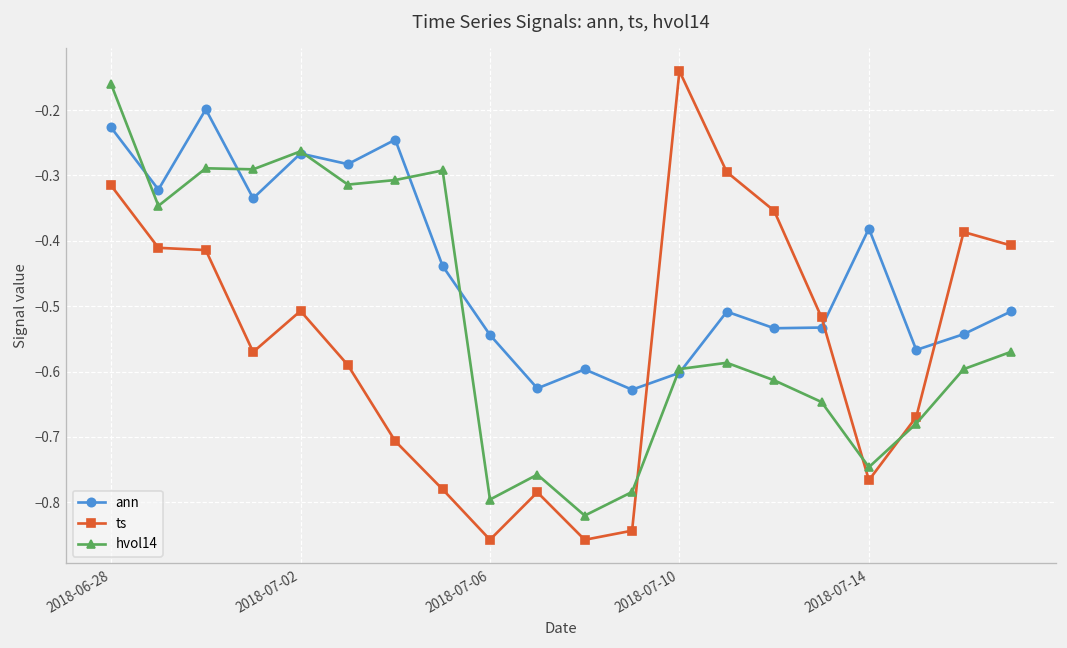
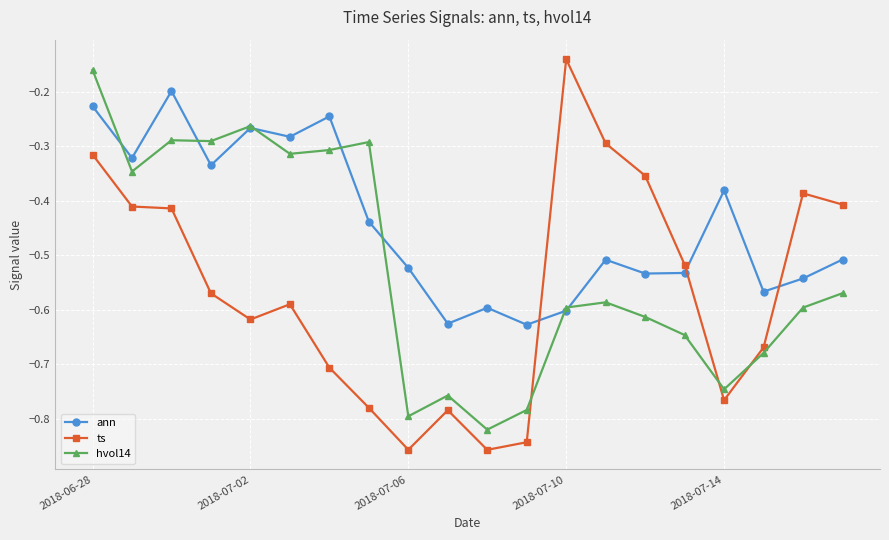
  {
    "ann": {
      "2018-06-28": -0.23,
-     "2018-07-06": -0.54,
+     "2018-07-06": -0.52,
      "2018-07-10": -0.60,
      "2018-07-14": -0.38
    },
    "ts": {
      "2018-06-28": -0.32,
-     "2018-07-02": -0.51,
+     "2018-07-02": -0.62,
      "2018-07-06": -0.86,
      "2018-07-10": -0.14,
      "2018-07-14": -0.77
    },
    "hvol14": {
      "2018-06-28": -0.16,
      "2018-07-06": -0.80,
      "2018-07-10": -0.60,
      "2018-07-14": -0.75
    }
  }
